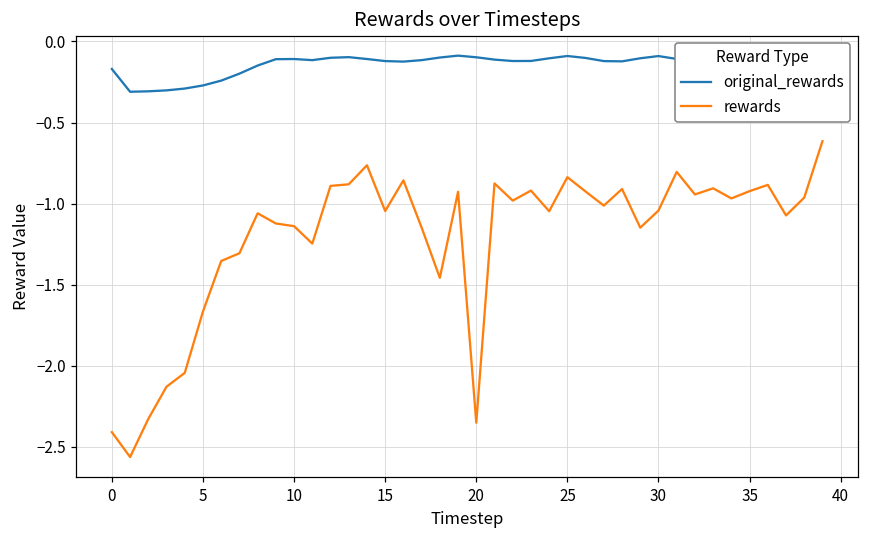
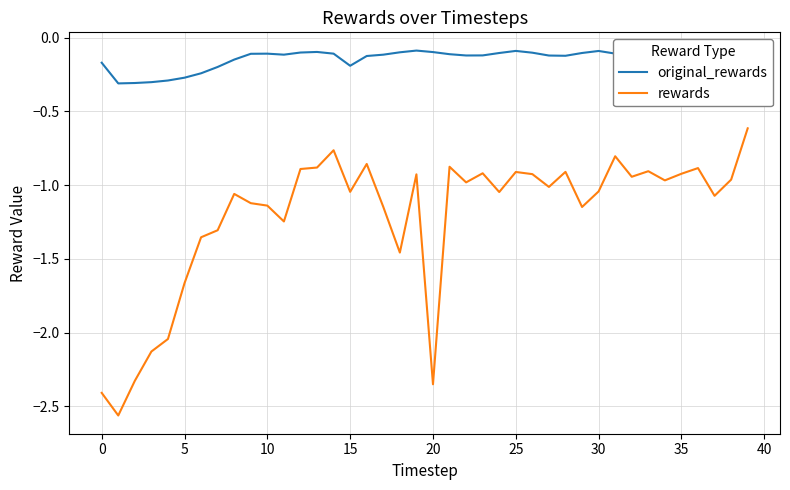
  {
    "original_rewards": {
      "0": -0.17,
      "5": -0.27,
      "10": -0.11,
-     "15": -0.12,
+     "15": -0.19,
      "20": -0.10,
      "25": -0.09,
      "30": -0.09
    },
    "rewards": {
      "0": -2.41,
      "5": -1.66,
      "10": -1.14,
      "15": -1.05,
      "20": -2.35,
-     "25": -0.84,
+     "25": -0.91,
      "30": -1.04,
      "35": -0.92
    }
  }
